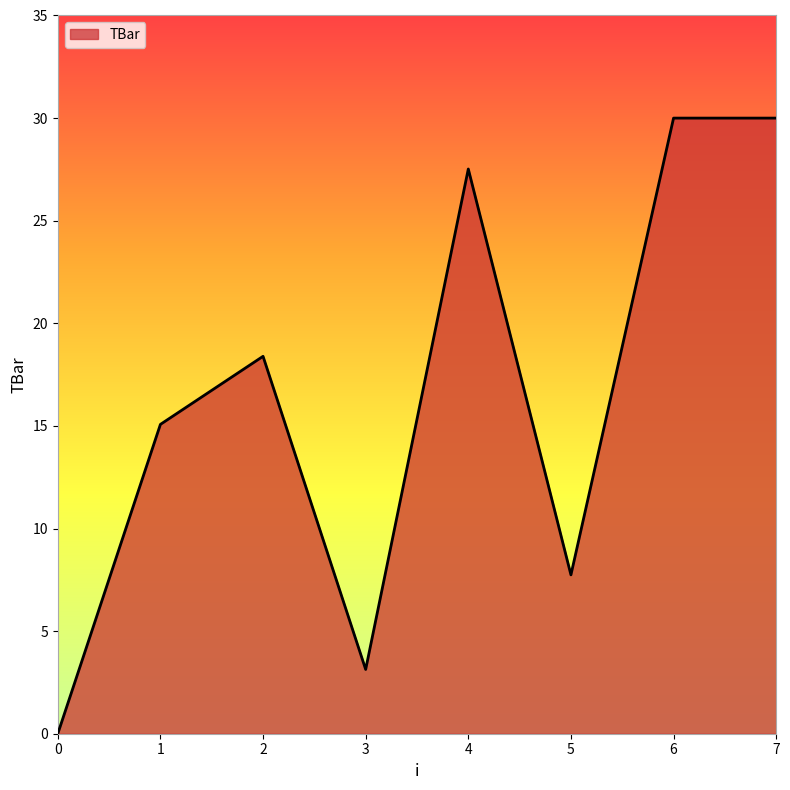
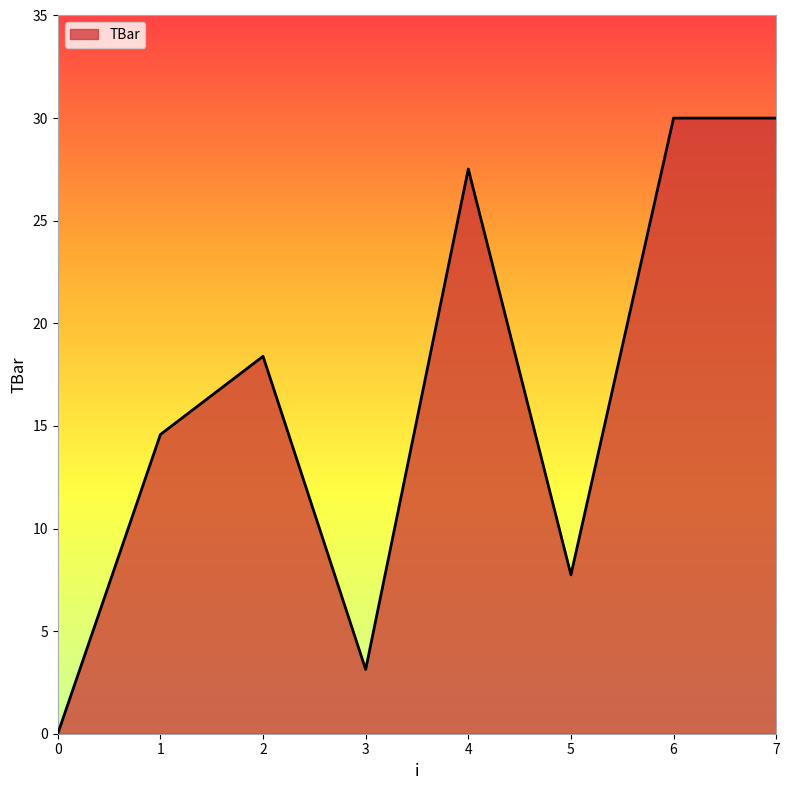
  {
    "0": 0.0,
-   "1": 15.1,
+   "1": 14.6,
    "2": 18.4,
    "3": 3.1,
    "4": 27.5,
    "5": 7.7,
    "6": 30.0,
    "7": 30.0
  }
